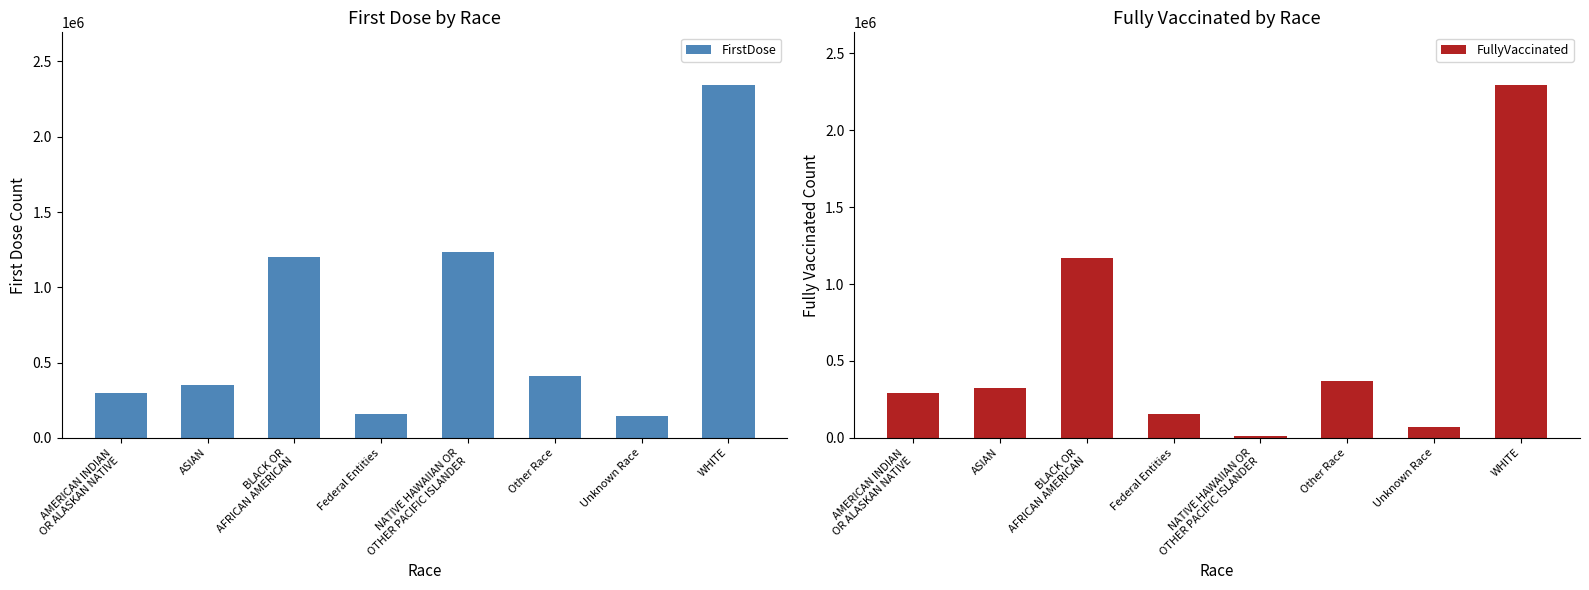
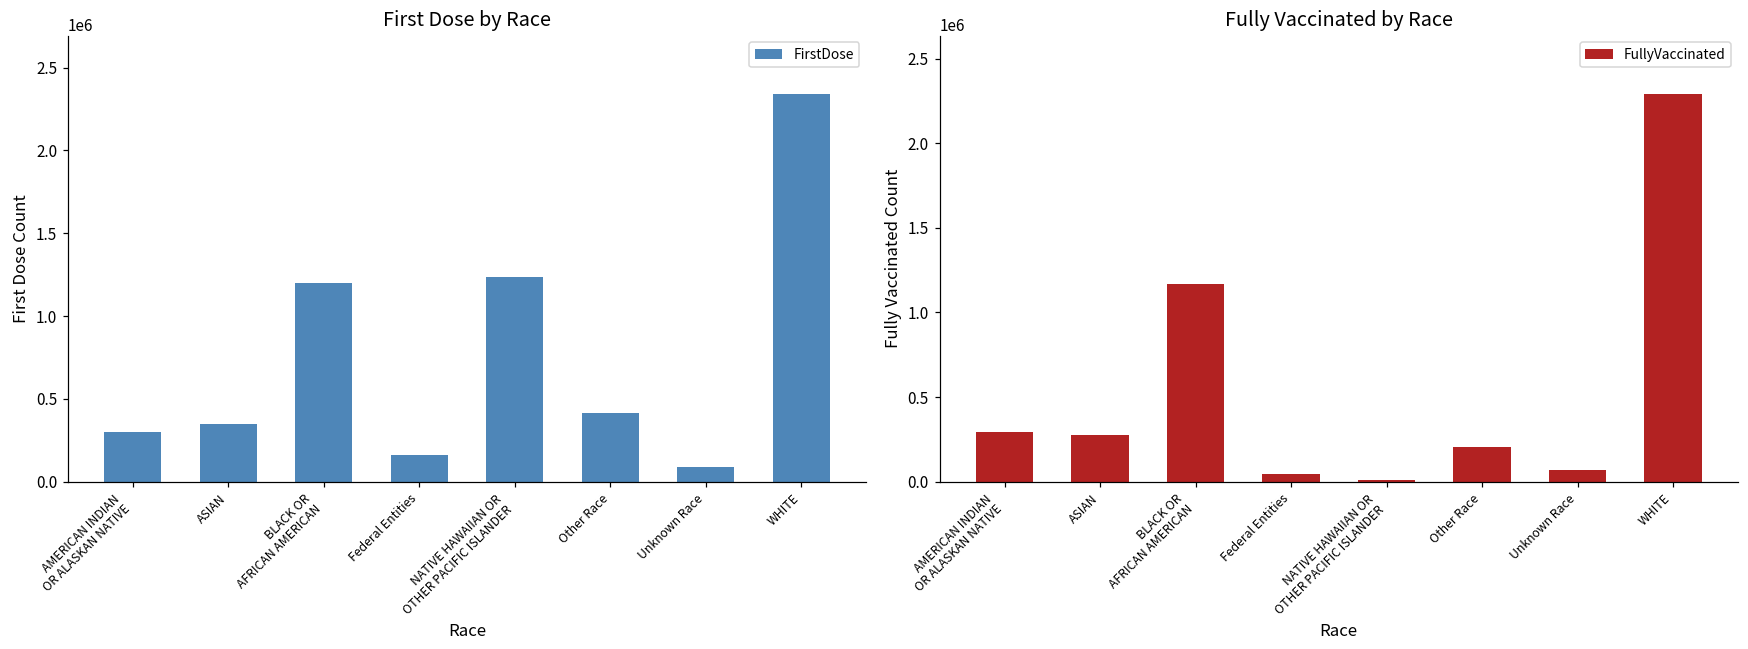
  {
    "First Dose by Race": {
      "AMERICAN INDIAN OR ALASKAN NATIVE": 300000,
      "ASIAN": 350000,
      "BLACK OR AFRICAN AMERICAN": 1200000,
      "Federal Entities": 160000,
      "NATIVE HAWAIIAN OR OTHER PACIFIC ISLANDER": 1240000,
      "Other Race": 410000,
-     "Unknown Race": 150000,
+     "Unknown Race": 90000,
      "WHITE": 2340000
    },
    "Fully Vaccinated by Race": {
      "AMERICAN INDIAN OR ALASKAN NATIVE": 290000,
-     "ASIAN": 330000,
+     "ASIAN": 270000,
      "BLACK OR AFRICAN AMERICAN": 1170000,
-     "Federal Entities": 160000,
-     "Other Race": 370000,
+     "Federal Entities": 50000,
+     "Other Race": 200000,
      "Unknown Race": 70000,
      "WHITE": 2290000
    }
  }
